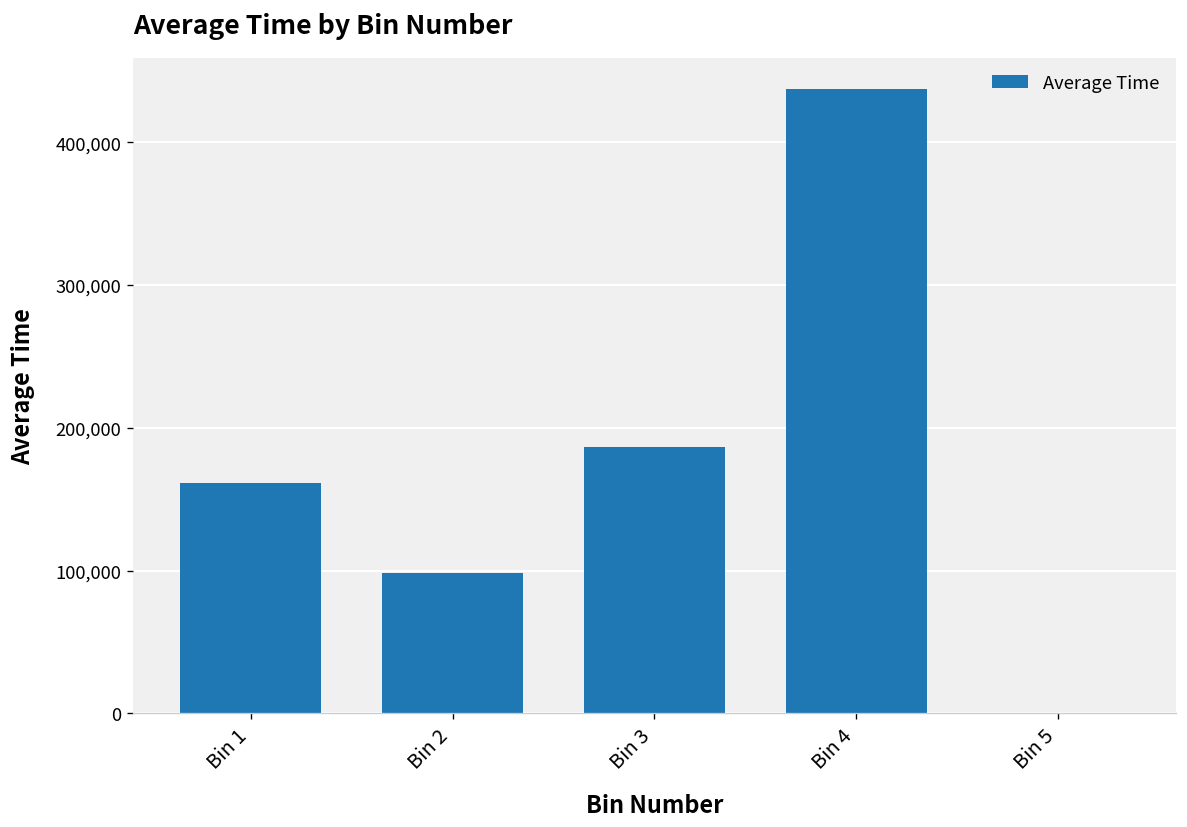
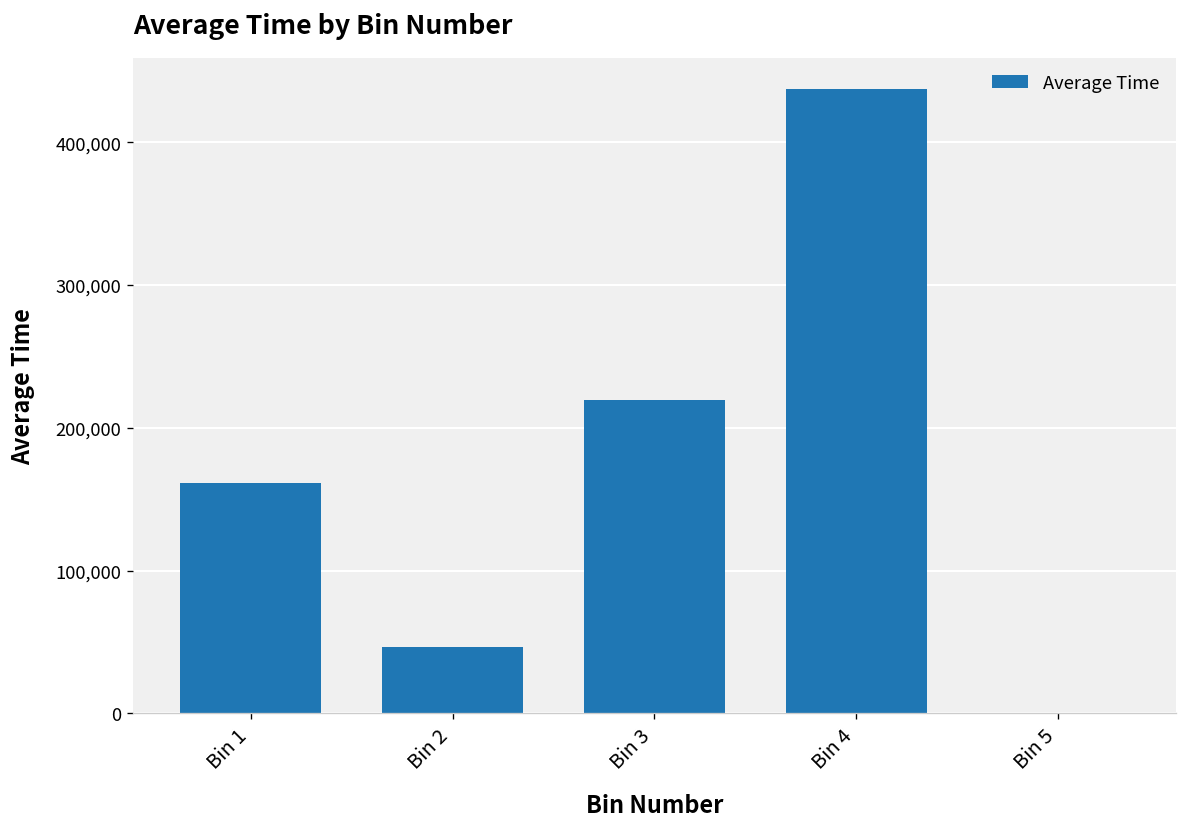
  {
    "Bin 1": "161,000",
-   "Bin 2": "98,000",
-   "Bin 3": "186,000",
+   "Bin 2": "47,000",
+   "Bin 3": "220,000",
    "Bin 4": "437,000",
    "Bin 5": "0"
  }
